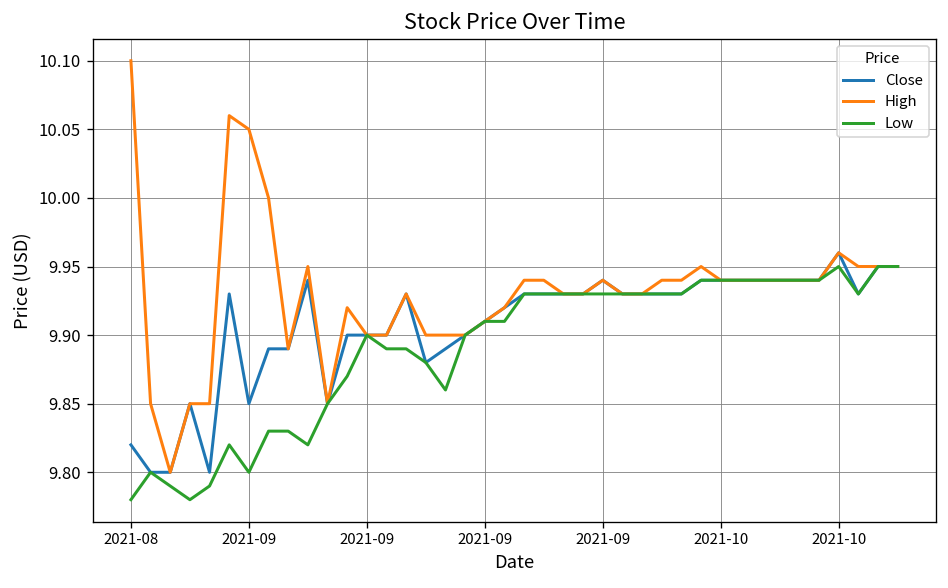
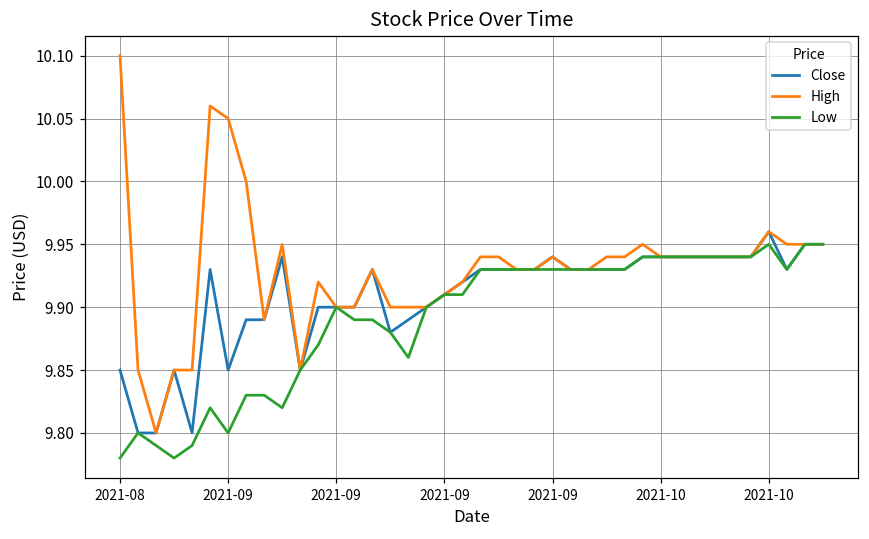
  {
    "Close": {
-     "2021-08": 9.82
+     "2021-08": 9.85
    },
    "High": {
      "2021-08": 10.10
    },
    "Low": {
      "2021-08": 9.78
    }
  }
